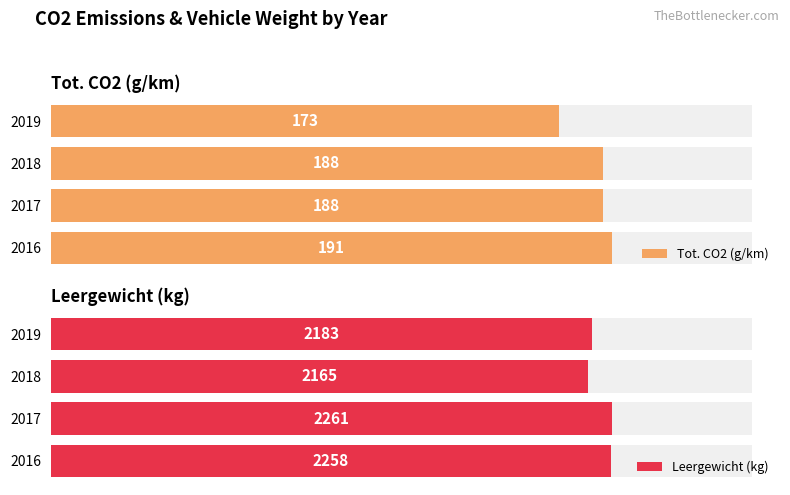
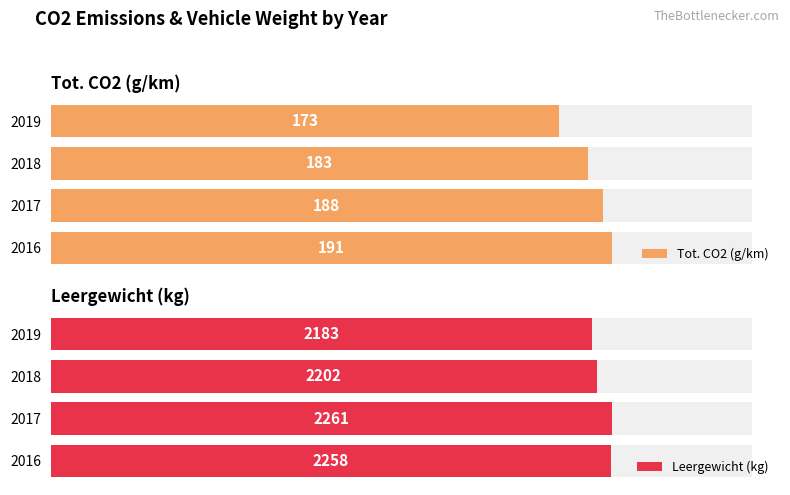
  {
    "Tot. CO2 (g/km)": {
      "Tot. CO2 (g/km)": {
-       "2018": 188
+       "2018": 183
      }
    },
    "Leergewicht (kg)": {
      "Leergewicht (kg)": {
-       "2018": 2165
+       "2018": 2202
      }
    }
  }
